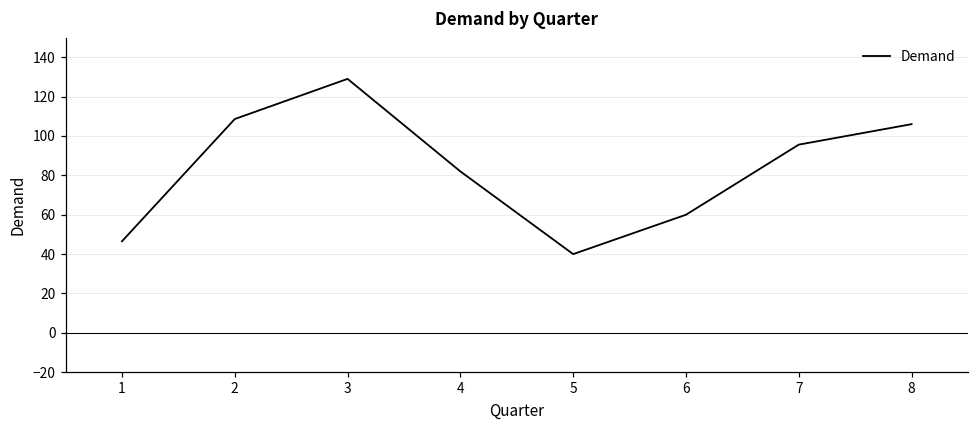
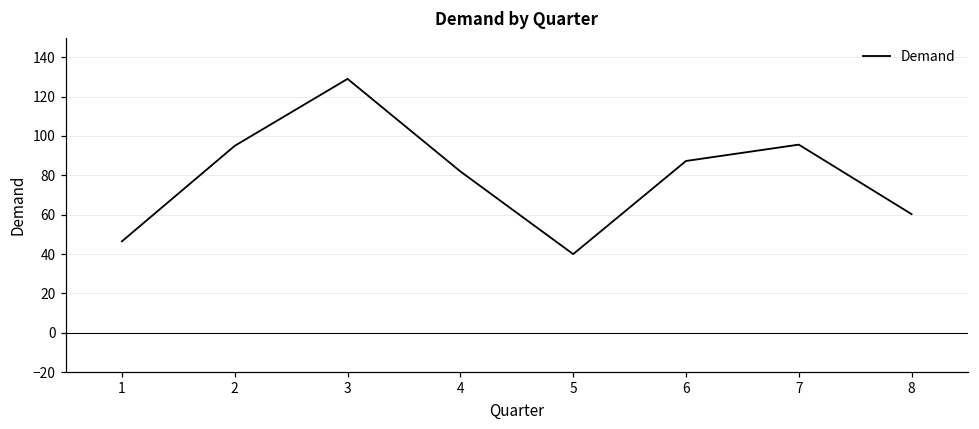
  {
    "1": 47,
-   "2": 109,
+   "2": 95,
    "3": 129,
    "4": 82,
    "5": 40,
-   "6": 60,
+   "6": 87,
    "7": 96,
-   "8": 106
+   "8": 60
  }
